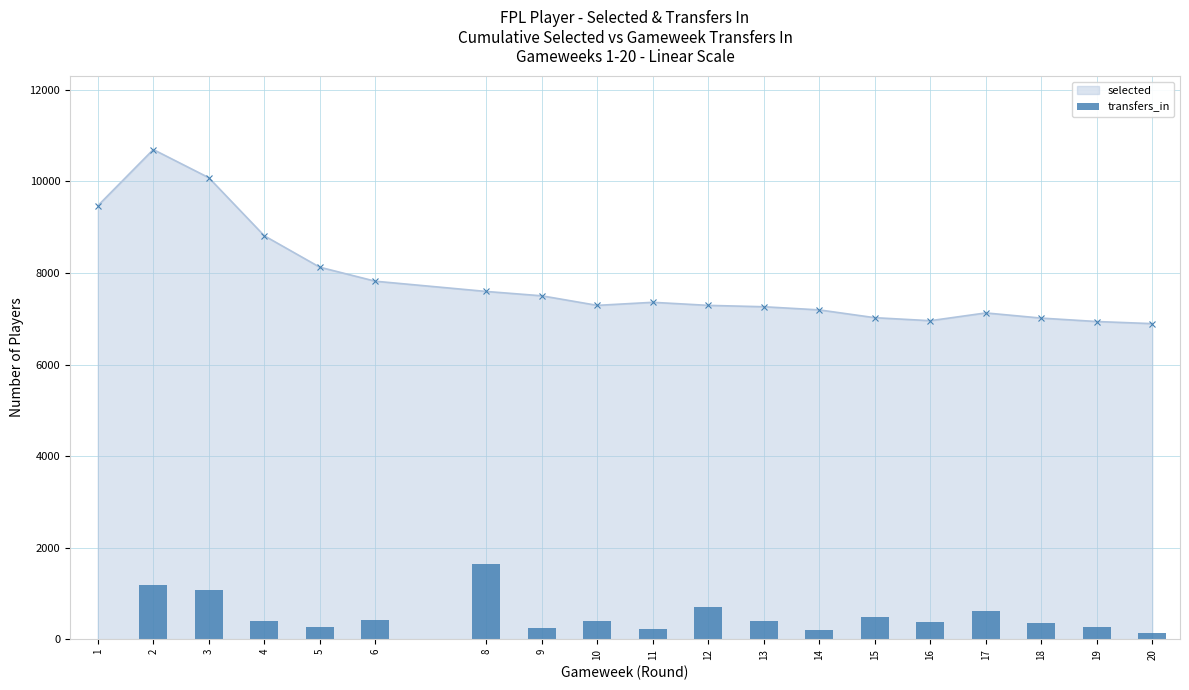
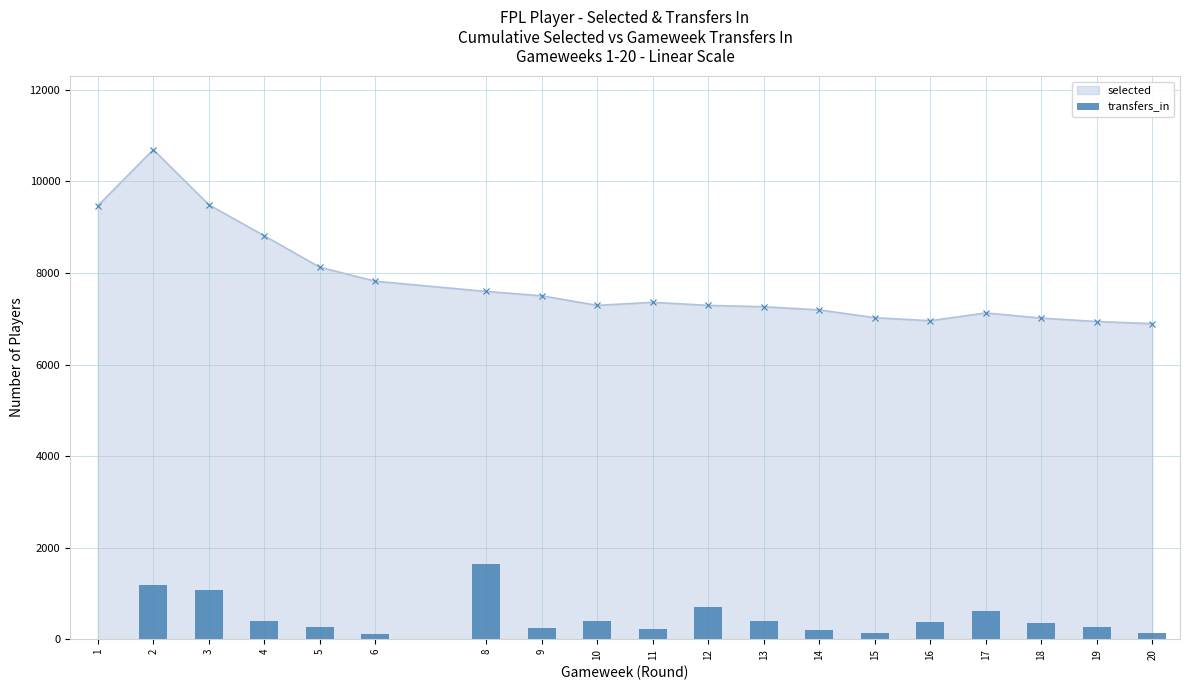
  {
    "selected": {
      "1": 9500,
      "2": 10700,
-     "3": 10100,
+     "3": 9500,
      "4": 8800,
      "5": 8100,
      "6": 7800,
      "8": 7600,
      "9": 7500,
      "10": 7300,
      "11": 7400,
      "12": 7300,
      "13": 7300,
      "14": 7200,
      "15": 7000,
      "16": 7000,
      "17": 7100,
      "18": 7000,
      "19": 6900,
      "20": 6900
    },
    "transfers_in": {
      "1": 0,
      "2": 1200,
      "3": 1100,
      "4": 400,
      "5": 300,
-     "6": 400,
+     "6": 100,
      "8": 1600,
      "9": 200,
      "10": 400,
      "11": 200,
      "12": 700,
      "13": 400,
      "14": 200,
-     "15": 500,
+     "15": 100,
      "16": 400,
      "17": 600,
      "18": 300,
      "19": 300,
      "20": 100
    }
  }
